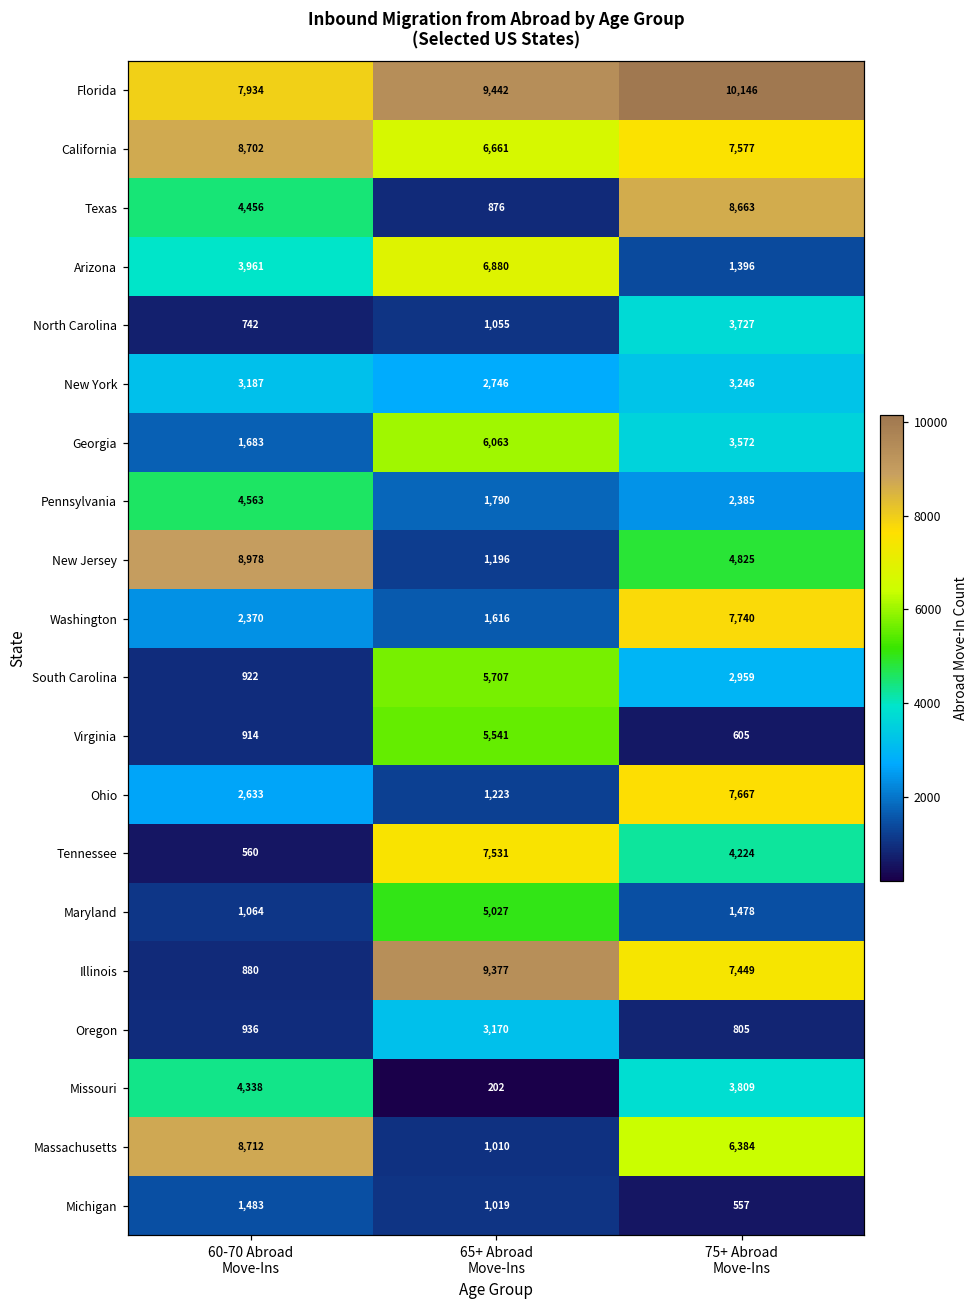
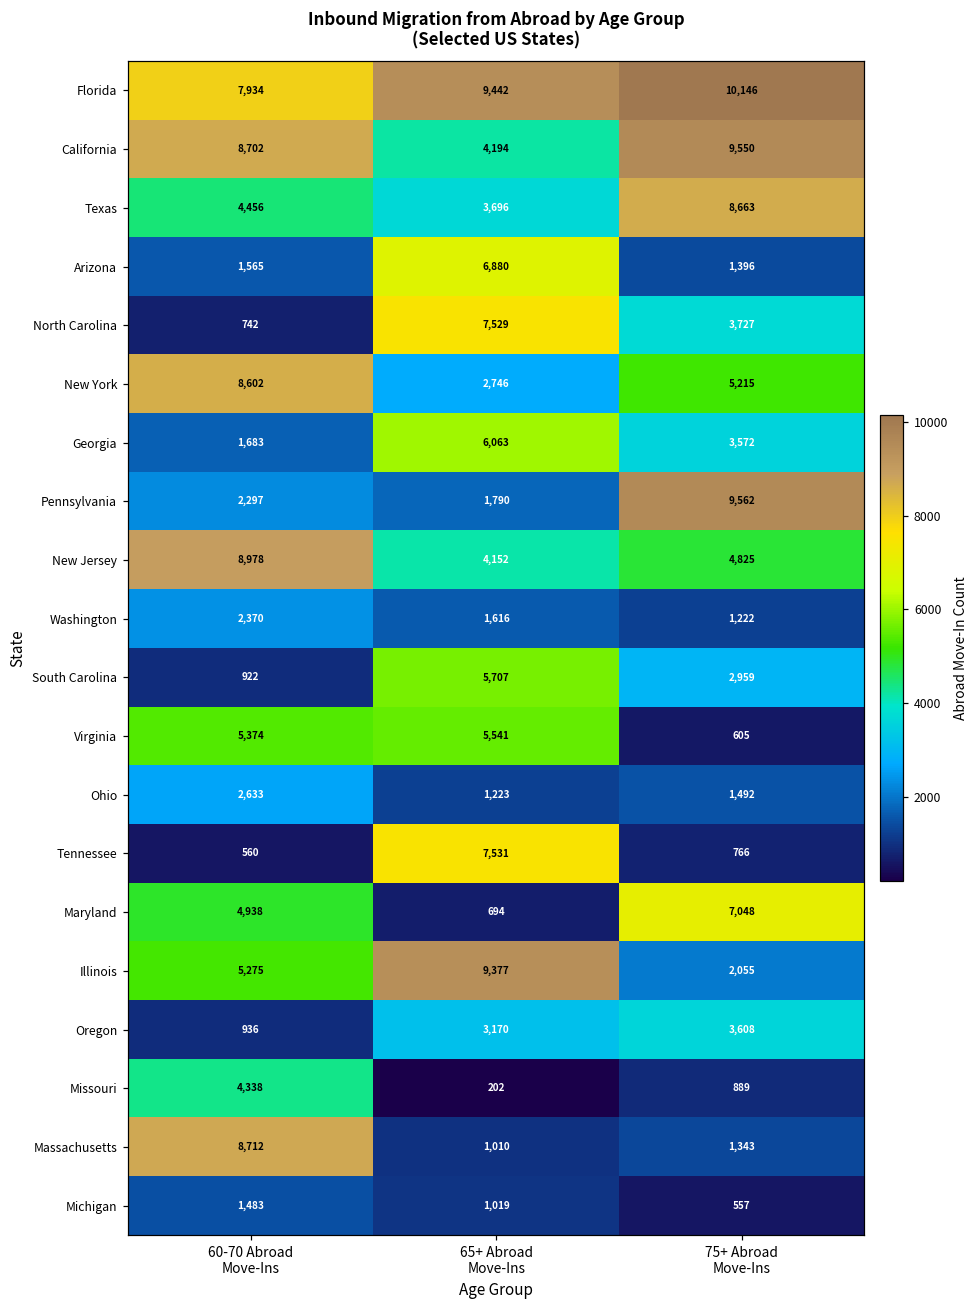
  {
    "Florida": {
      "60-70 Abroad Move-Ins": "7,934",
      "65+ Abroad Move-Ins": "9,442",
      "75+ Abroad Move-Ins": "10,146"
    },
    "California": {
      "60-70 Abroad Move-Ins": "8,702",
-     "65+ Abroad Move-Ins": "6,661",
-     "75+ Abroad Move-Ins": "7,577"
+     "65+ Abroad Move-Ins": "4,194",
+     "75+ Abroad Move-Ins": "9,550"
    },
    "Texas": {
      "60-70 Abroad Move-Ins": "4,456",
-     "65+ Abroad Move-Ins": "876",
+     "65+ Abroad Move-Ins": "3,696",
      "75+ Abroad Move-Ins": "8,663"
    },
    "Arizona": {
-     "60-70 Abroad Move-Ins": "3,961",
+     "60-70 Abroad Move-Ins": "1,565",
      "65+ Abroad Move-Ins": "6,880",
      "75+ Abroad Move-Ins": "1,396"
    },
    "North Carolina": {
      "60-70 Abroad Move-Ins": "742",
-     "65+ Abroad Move-Ins": "1,055",
+     "65+ Abroad Move-Ins": "7,529",
      "75+ Abroad Move-Ins": "3,727"
    },
    "New York": {
-     "60-70 Abroad Move-Ins": "3,187",
+     "60-70 Abroad Move-Ins": "8,602",
      "65+ Abroad Move-Ins": "2,746",
-     "75+ Abroad Move-Ins": "3,246"
+     "75+ Abroad Move-Ins": "5,215"
    },
    "Georgia": {
      "60-70 Abroad Move-Ins": "1,683",
      "65+ Abroad Move-Ins": "6,063",
      "75+ Abroad Move-Ins": "3,572"
    },
    "Pennsylvania": {
-     "60-70 Abroad Move-Ins": "4,563",
+     "60-70 Abroad Move-Ins": "2,297",
      "65+ Abroad Move-Ins": "1,790",
-     "75+ Abroad Move-Ins": "2,385"
+     "75+ Abroad Move-Ins": "9,562"
    },
    "New Jersey": {
      "60-70 Abroad Move-Ins": "8,978",
-     "65+ Abroad Move-Ins": "1,196",
+     "65+ Abroad Move-Ins": "4,152",
      "75+ Abroad Move-Ins": "4,825"
    },
    "Washington": {
      "60-70 Abroad Move-Ins": "2,370",
      "65+ Abroad Move-Ins": "1,616",
-     "75+ Abroad Move-Ins": "7,740"
+     "75+ Abroad Move-Ins": "1,222"
    },
    "South Carolina": {
      "60-70 Abroad Move-Ins": "922",
      "65+ Abroad Move-Ins": "5,707",
      "75+ Abroad Move-Ins": "2,959"
    },
    "Virginia": {
-     "60-70 Abroad Move-Ins": "914",
+     "60-70 Abroad Move-Ins": "5,374",
      "65+ Abroad Move-Ins": "5,541",
      "75+ Abroad Move-Ins": "605"
    },
    "Ohio": {
      "60-70 Abroad Move-Ins": "2,633",
      "65+ Abroad Move-Ins": "1,223",
-     "75+ Abroad Move-Ins": "7,667"
+     "75+ Abroad Move-Ins": "1,492"
    },
    "Tennessee": {
      "60-70 Abroad Move-Ins": "560",
      "65+ Abroad Move-Ins": "7,531",
-     "75+ Abroad Move-Ins": "4,224"
+     "75+ Abroad Move-Ins": "766"
    },
    "Maryland": {
-     "60-70 Abroad Move-Ins": "1,064",
-     "65+ Abroad Move-Ins": "5,027",
-     "75+ Abroad Move-Ins": "1,478"
+     "60-70 Abroad Move-Ins": "4,938",
+     "65+ Abroad Move-Ins": "694",
+     "75+ Abroad Move-Ins": "7,048"
    },
    "Illinois": {
-     "60-70 Abroad Move-Ins": "880",
+     "60-70 Abroad Move-Ins": "5,275",
      "65+ Abroad Move-Ins": "9,377",
-     "75+ Abroad Move-Ins": "7,449"
+     "75+ Abroad Move-Ins": "2,055"
    },
    "Oregon": {
      "60-70 Abroad Move-Ins": "936",
      "65+ Abroad Move-Ins": "3,170",
-     "75+ Abroad Move-Ins": "805"
+     "75+ Abroad Move-Ins": "3,608"
    },
    "Missouri": {
      "60-70 Abroad Move-Ins": "4,338",
      "65+ Abroad Move-Ins": "202",
-     "75+ Abroad Move-Ins": "3,809"
+     "75+ Abroad Move-Ins": "889"
    },
    "Massachusetts": {
      "60-70 Abroad Move-Ins": "8,712",
      "65+ Abroad Move-Ins": "1,010",
-     "75+ Abroad Move-Ins": "6,384"
+     "75+ Abroad Move-Ins": "1,343"
    },
    "Michigan": {
      "60-70 Abroad Move-Ins": "1,483",
      "65+ Abroad Move-Ins": "1,019",
      "75+ Abroad Move-Ins": "557"
    }
  }
